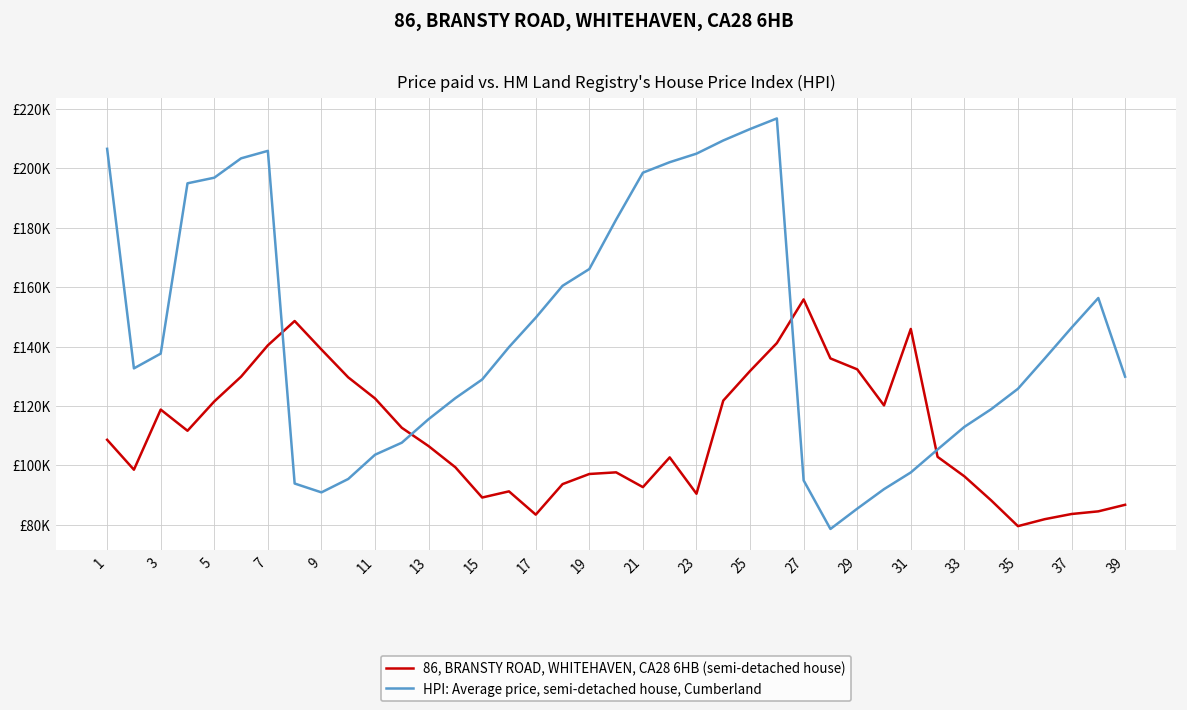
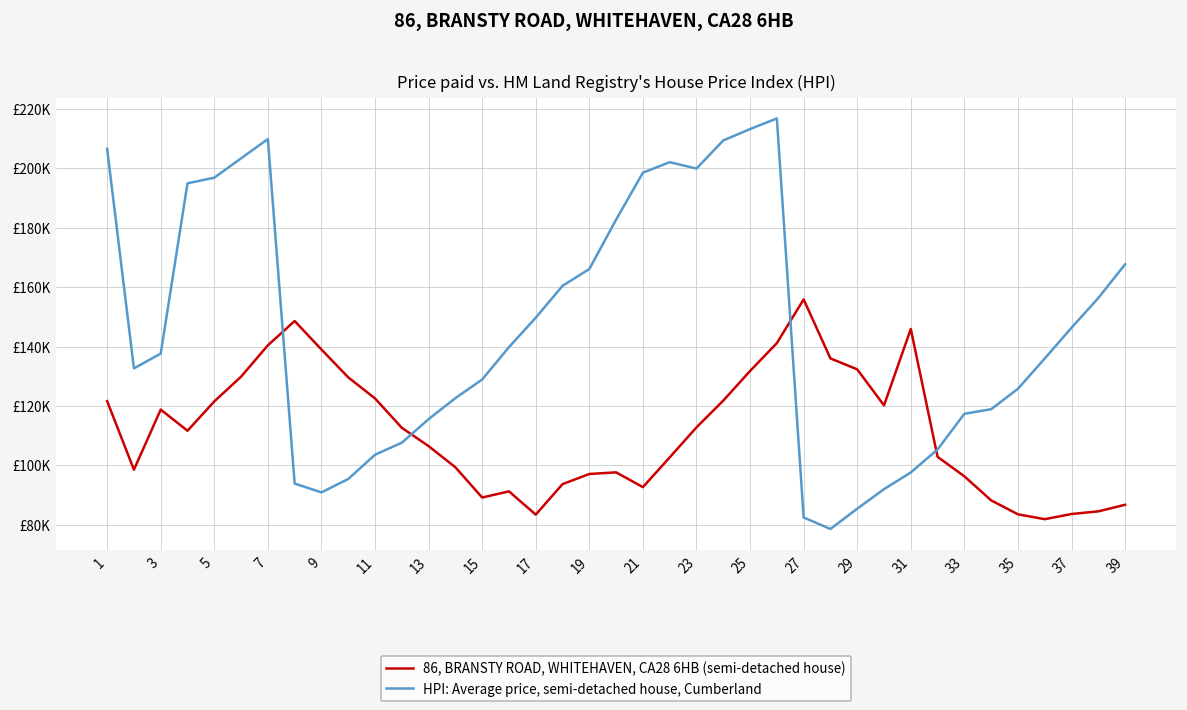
  {
    "86, BRANSTY ROAD, WHITEHAVEN, CA28 6HB (semi-detached house)": {
-     "1": "£109000",
+     "1": "£122000",
      "3": "£119000",
      "5": "£122000",
      "7": "£140000",
      "9": "£139000",
      "11": "£123000",
      "13": "£106000",
      "15": "£89000",
      "17": "£83000",
      "19": "£97000",
      "21": "£93000",
-     "23": "£90000",
+     "23": "£113000",
      "25": "£132000",
      "27": "£156000",
      "29": "£132000",
      "31": "£146000",
      "33": "£96000",
-     "35": "£79000",
+     "35": "£83000",
      "37": "£84000",
      "39": "£87000"
    },
    "HPI: Average price, semi-detached house, Cumberland": {
      "1": "£207000",
      "3": "£138000",
      "5": "£197000",
-     "7": "£206000",
+     "7": "£210000",
      "9": "£91000",
      "11": "£104000",
      "13": "£116000",
      "15": "£129000",
      "17": "£150000",
      "19": "£166000",
      "21": "£199000",
-     "23": "£205000",
+     "23": "£200000",
      "25": "£213000",
-     "27": "£95000",
+     "27": "£82000",
      "29": "£85000",
      "31": "£98000",
-     "33": "£113000",
+     "33": "£117000",
      "35": "£126000",
      "37": "£146000",
-     "39": "£130000"
+     "39": "£168000"
    }
  }
